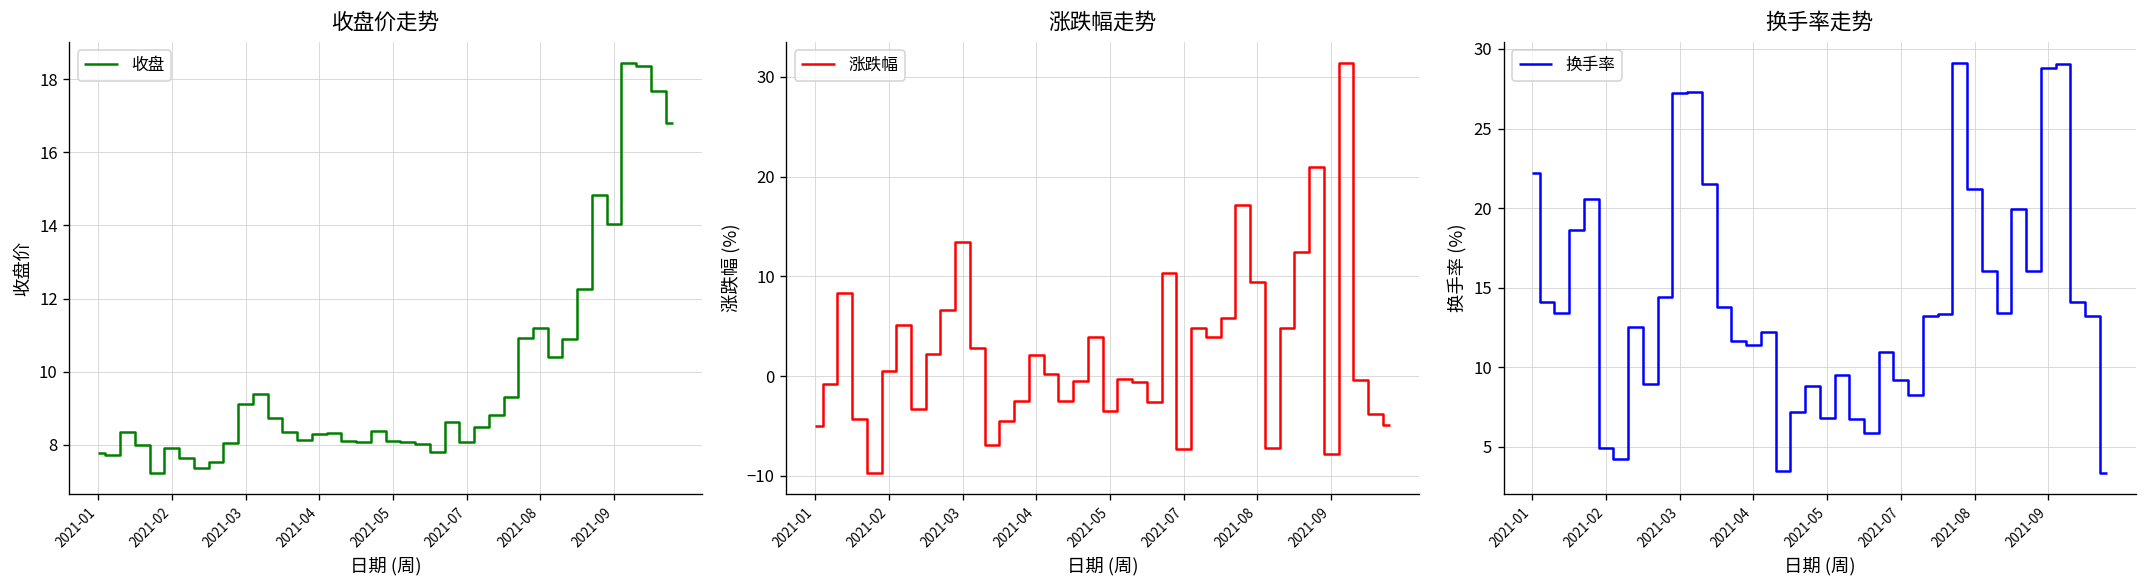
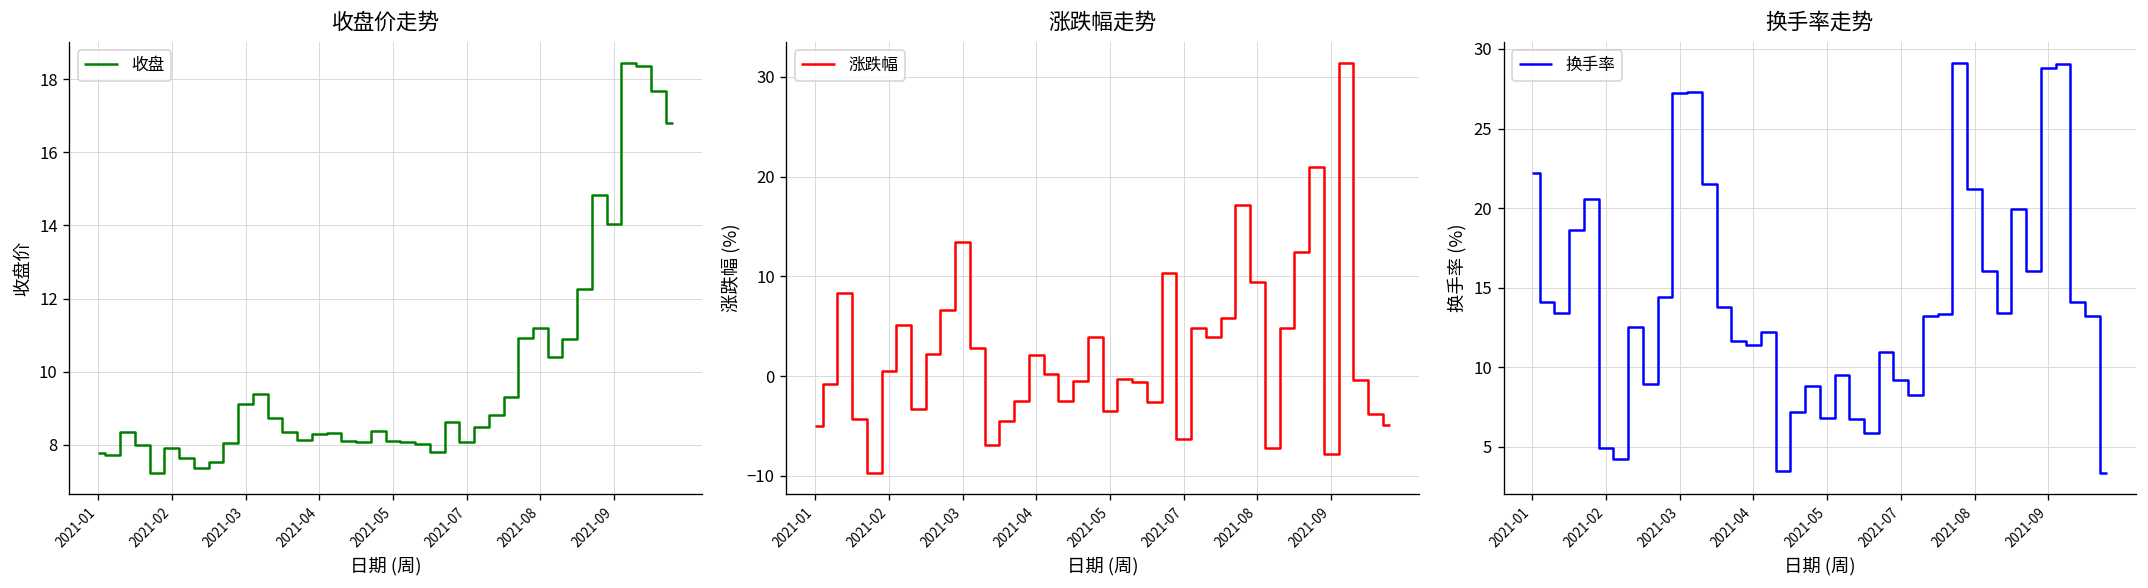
  {
    "收盘价走势": {
      "2021-01": 7.8,
      "2021-02": 7.9,
      "2021-03": 9.1,
      "2021-04": 8.3,
      "2021-05": 8.1,
      "2021-07": 8.1,
      "2021-08": 11.2,
      "2021-09": 14.0
    },
    "涨跌幅走势": {
      "2021-01": -5,
      "2021-02": 1,
      "2021-03": 13,
      "2021-04": 2,
      "2021-05": -3,
-     "2021-07": -7,
+     "2021-07": -6,
      "2021-08": 9,
      "2021-09": -8
    },
    "换手率走势": {
      "2021-01": 22.2,
      "2021-02": 4.9,
      "2021-03": 27.2,
      "2021-04": 11.4,
      "2021-05": 6.8,
      "2021-07": 9.2,
      "2021-08": 21.2,
      "2021-09": 28.8
    }
  }
